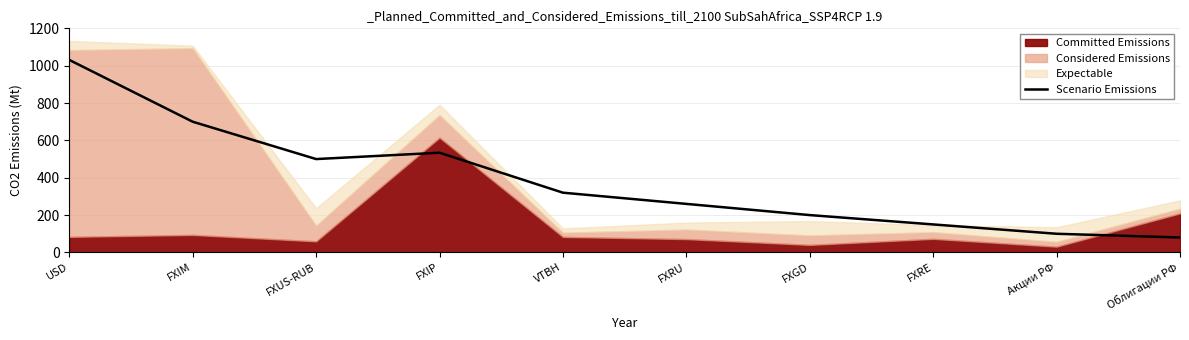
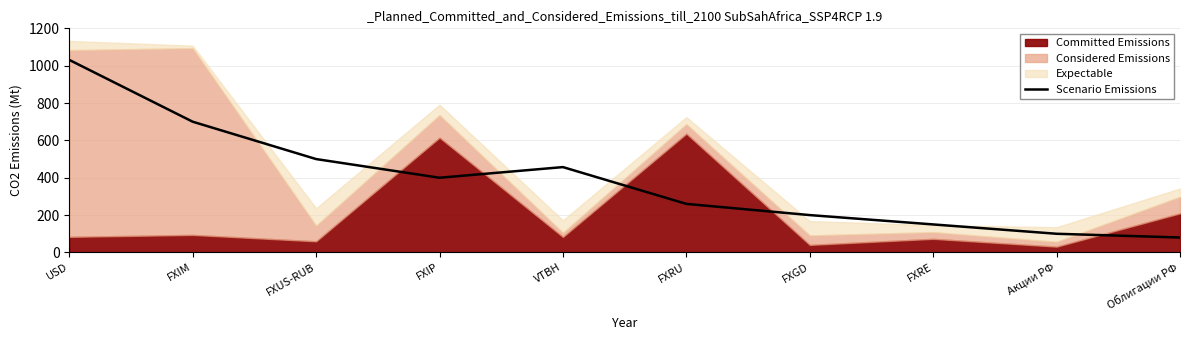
  {
    "Scenario Emissions": {
      "USD": 1030,
      "FXIM": 700,
      "FXUS-RUB": 500,
-     "FXIP": 530,
-     "VTBH": 320,
+     "FXIP": 400,
+     "VTBH": 460,
      "FXRU": 260,
      "FXGD": 200,
      "Акции РФ": 100,
      "Облигации РФ": 80
    },
    "Committed Emissions": {
      "USD": 80,
      "FXIM": 90,
      "FXUS-RUB": 60,
      "FXIP": 610,
      "VTBH": 80,
-     "FXRU": 70,
+     "FXRU": 640,
      "FXGD": 40,
      "FXRE": 70,
      "Акции РФ": 30,
      "Облигации РФ": 210
    },
    "Considered Emissions": {
      "USD": 1000,
      "FXUS-RUB": 80,
      "FXIP": 120,
      "VTBH": 20,
      "FXRU": 50,
      "FXGD": 50,
      "FXRE": 40,
      "Акции РФ": 30,
-     "Облигации РФ": 30
+     "Облигации РФ": 90
    },
    "Expectable": {
      "USD": 50,
      "FXUS-RUB": 90,
      "FXIP": 60,
-     "VTBH": 20,
+     "VTBH": 70,
      "FXRU": 40,
      "FXGD": 80,
      "Акции РФ": 80,
      "Облигации РФ": 40
    }
  }
